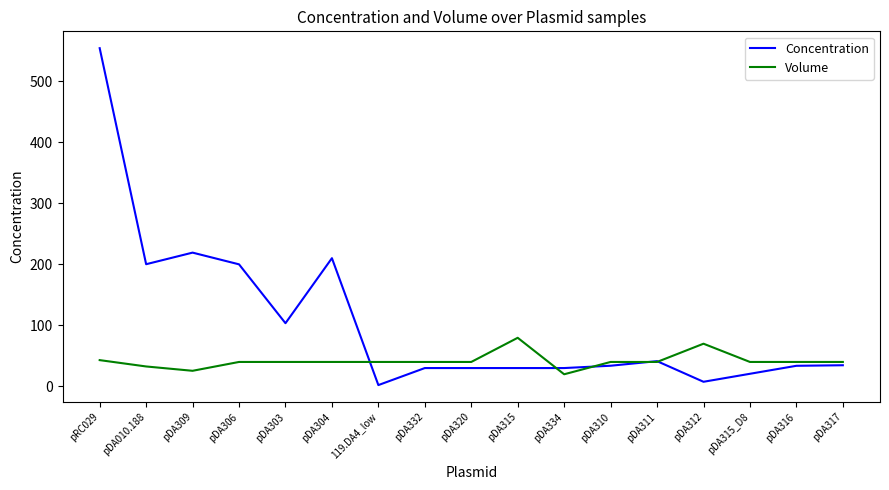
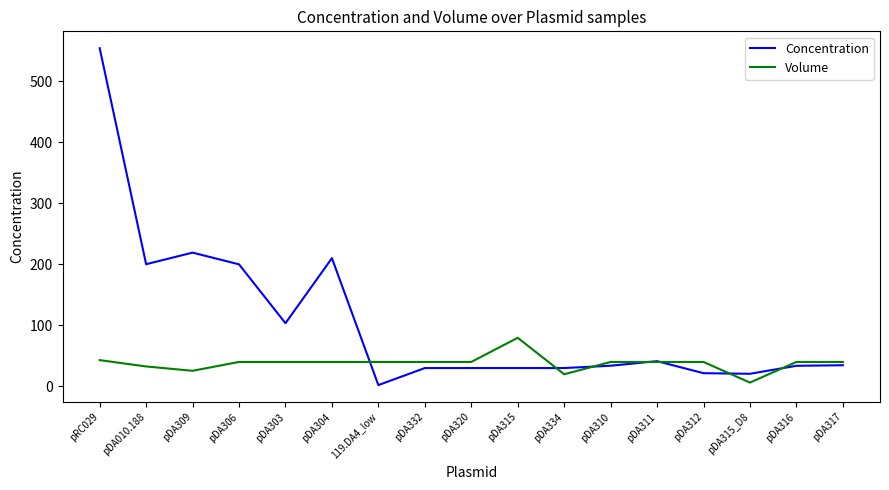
  {
    "Concentration": {
      "pRC029": 550,
      "pDA010.188": 200,
      "pDA309": 220,
      "pDA306": 200,
      "pDA303": 100,
      "pDA304": 210,
      "119.DA4_low": 0,
      "pDA332": 30,
      "pDA320": 30,
      "pDA315": 30,
      "pDA334": 30,
      "pDA310": 30,
-     "pDA312": 10,
+     "pDA312": 20,
      "pDA315_D8": 20,
      "pDA316": 30,
      "pDA317": 30
    },
    "Volume": {
      "pRC029": 40,
      "pDA010.188": 30,
      "pDA309": 30,
      "pDA306": 40,
      "pDA303": 40,
      "pDA304": 40,
      "119.DA4_low": 40,
      "pDA332": 40,
      "pDA320": 40,
      "pDA315": 80,
      "pDA334": 20,
      "pDA310": 40,
-     "pDA312": 70,
-     "pDA315_D8": 40,
+     "pDA312": 40,
+     "pDA315_D8": 10,
      "pDA316": 40,
      "pDA317": 40
    }
  }
